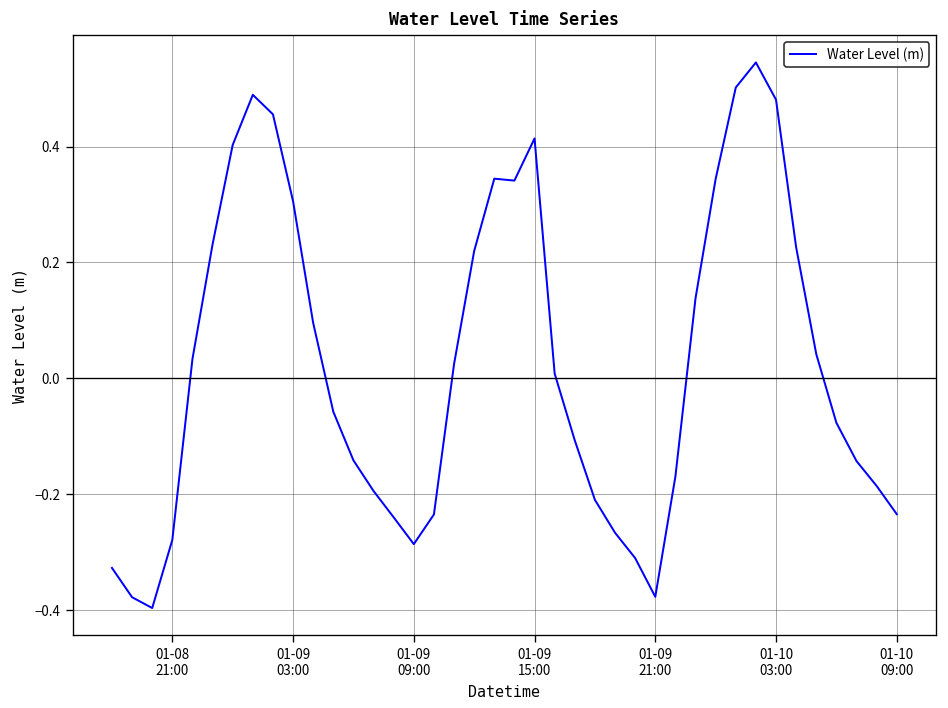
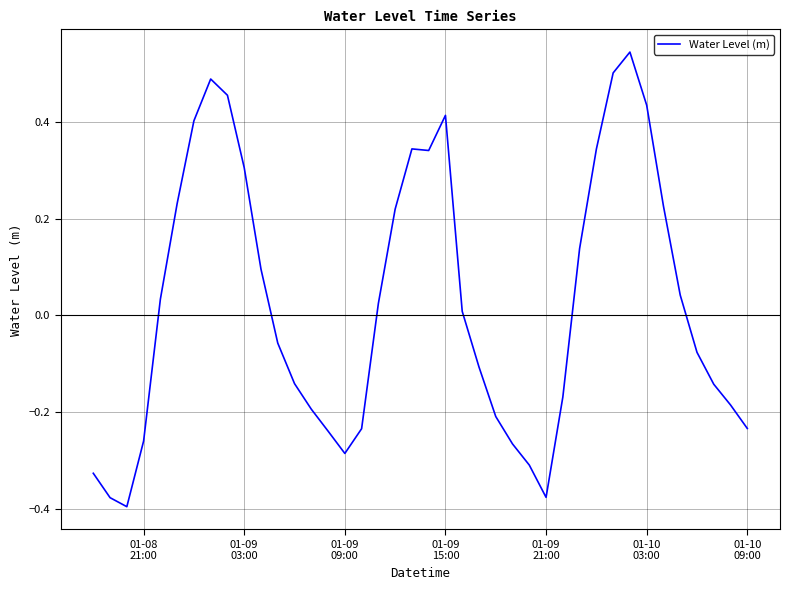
  {
-   "01-08 21:00": -0.28,
+   "01-08 21:00": -0.26,
    "01-09 03:00": 0.31,
    "01-09 09:00": -0.29,
    "01-09 15:00": 0.41,
    "01-09 21:00": -0.38,
-   "01-10 03:00": 0.48,
+   "01-10 03:00": 0.43,
    "01-10 09:00": -0.23
  }
